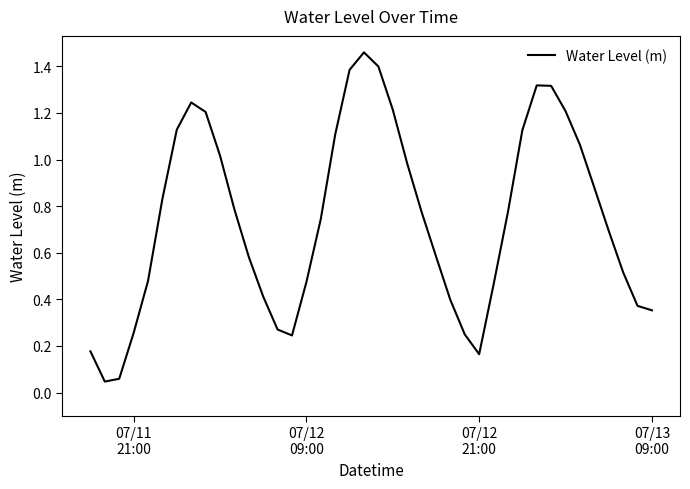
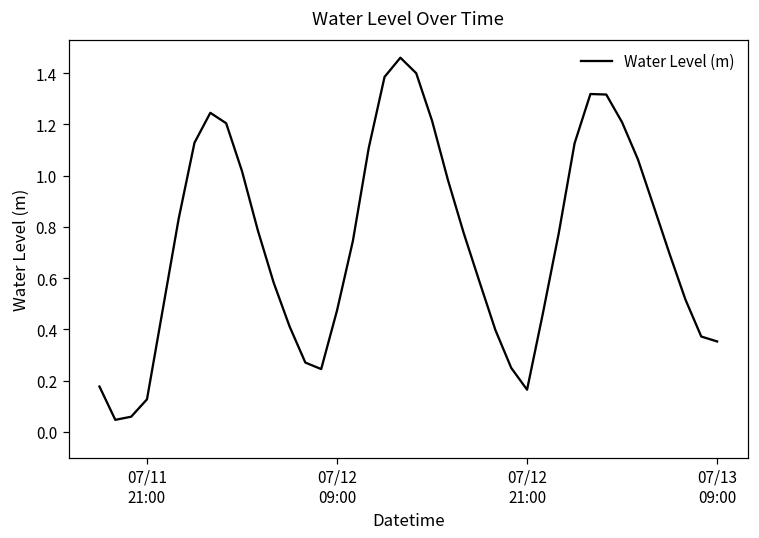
  {
-   "07/11 21:00": 0.26,
+   "07/11 21:00": 0.13,
    "07/12 09:00": 0.47,
    "07/12 21:00": 0.16,
    "07/13 09:00": 0.35
  }
